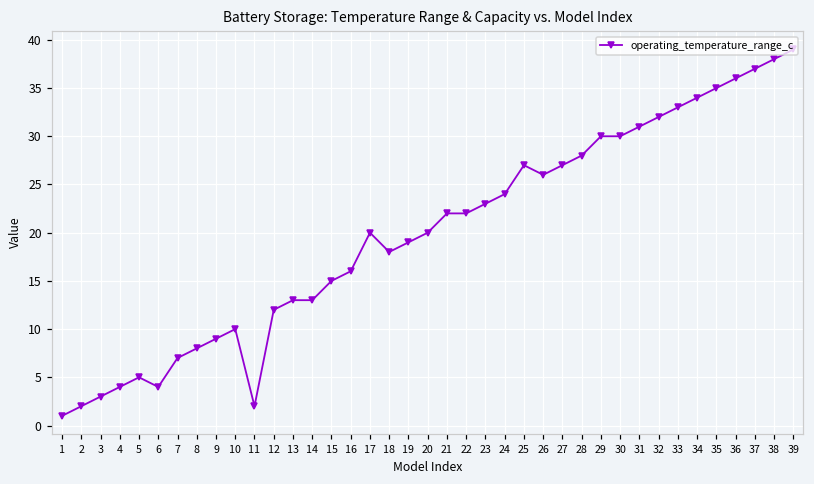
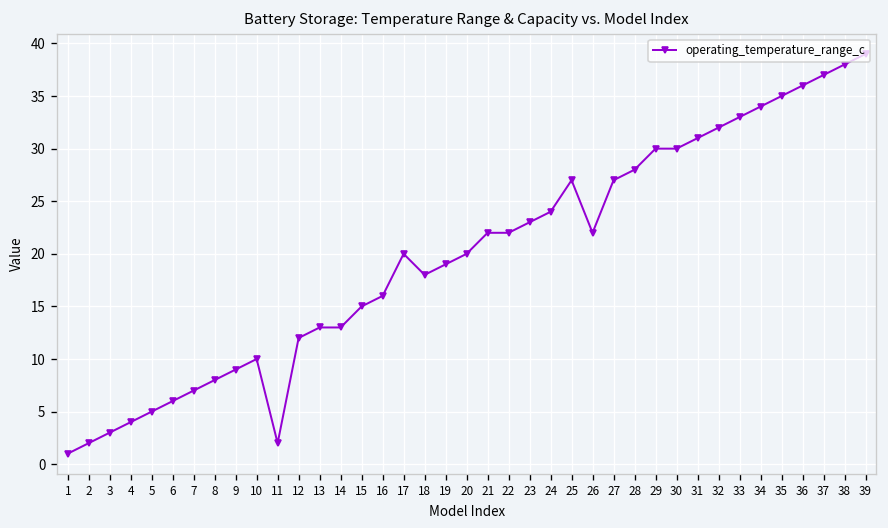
  {
    "1": 1,
    "2": 2,
    "3": 3,
    "4": 4,
    "5": 5,
-   "6": 4,
+   "6": 6,
    "7": 7,
    "8": 8,
    "9": 9,
    "10": 10,
    "11": 2,
    "12": 12,
    "13": 13,
    "14": 13,
    "15": 15,
    "16": 16,
    "17": 20,
    "18": 18,
    "19": 19,
    "20": 20,
    "21": 22,
    "22": 22,
    "23": 23,
    "24": 24,
    "25": 27,
-   "26": 26,
+   "26": 22,
    "27": 27,
    "28": 28,
    "29": 30,
    "30": 30,
    "31": 31,
    "32": 32,
    "33": 33,
    "34": 34,
    "35": 35,
    "36": 36,
    "37": 37,
    "38": 38
  }
